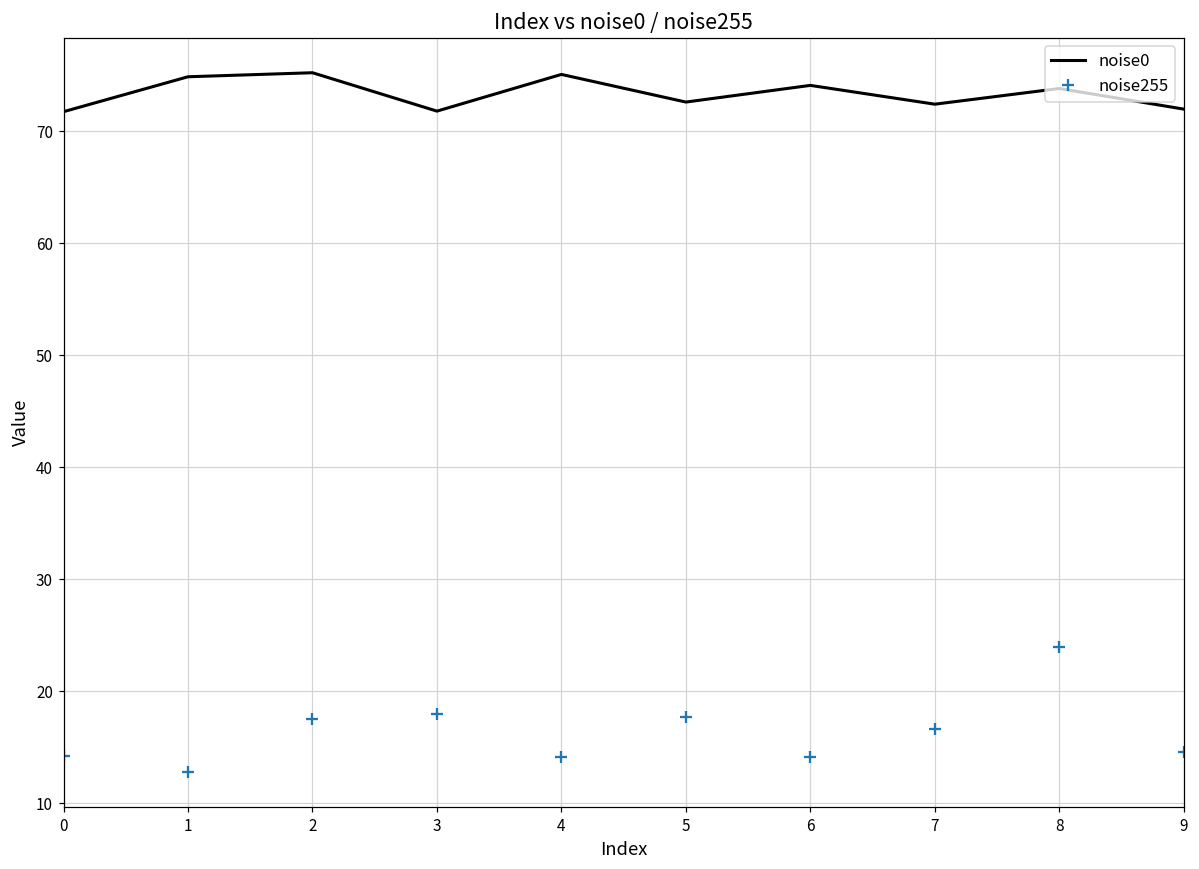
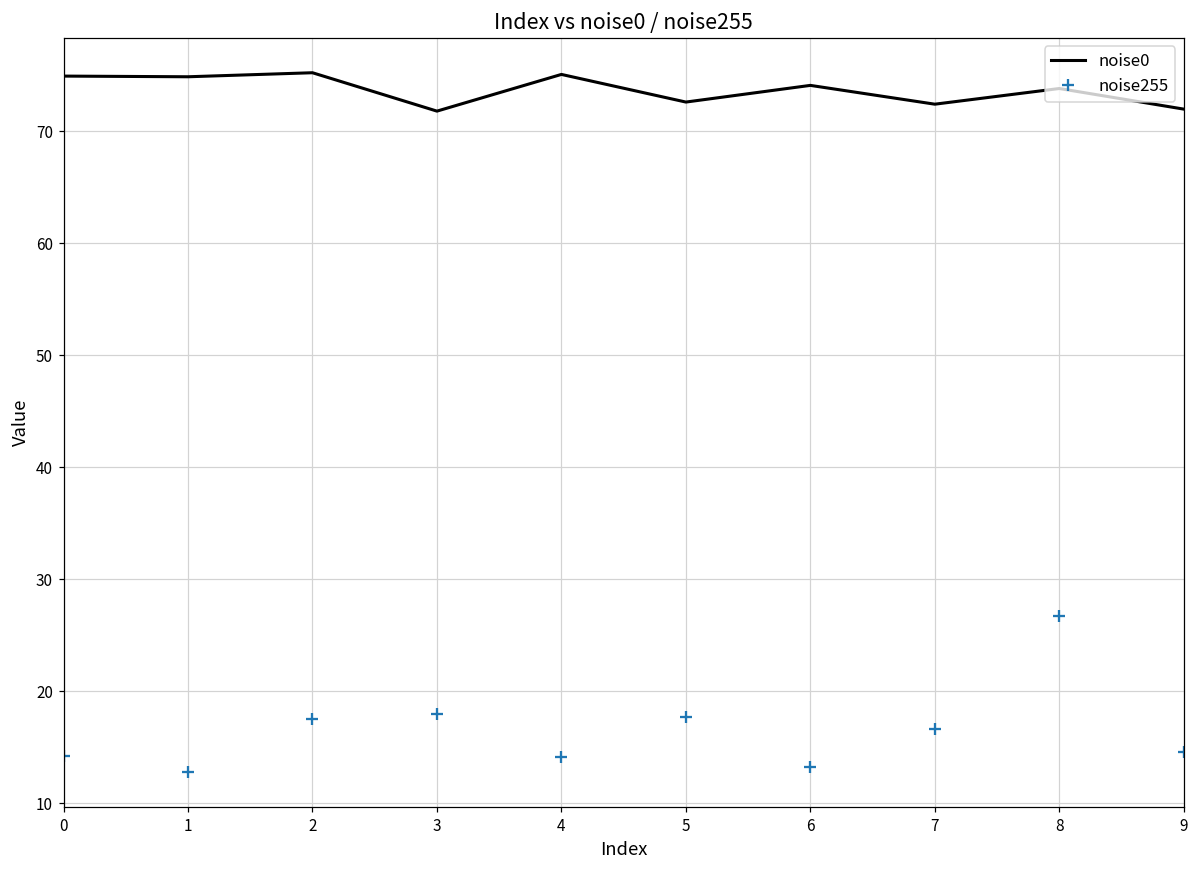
  {
    "noise0": {
-     "0": 71.8,
+     "0": 75.0,
      "1": 74.9,
      "2": 75.3,
      "3": 71.8,
      "4": 75.1,
      "5": 72.6,
      "6": 74.1,
      "7": 72.4,
      "9": 72.0
    },
    "noise255": {
      "0": 14.2,
      "1": 12.8,
      "2": 17.5,
      "3": 17.9,
      "4": 14.2,
      "5": 17.7,
-     "6": 14.1,
+     "6": 13.3,
      "7": 16.6,
-     "8": 24.0,
+     "8": 26.7,
      "9": 14.5
    }
  }
